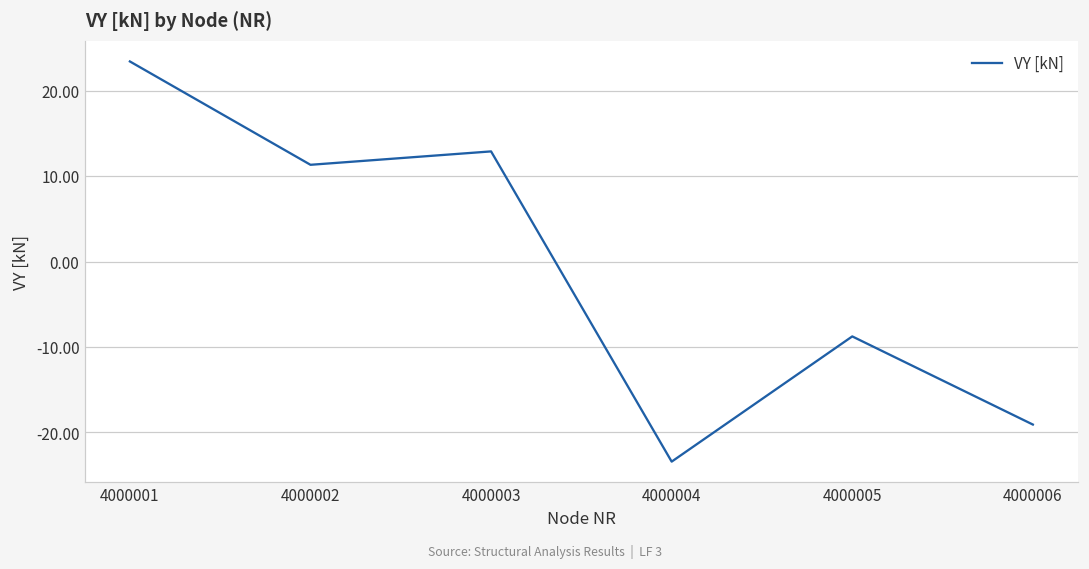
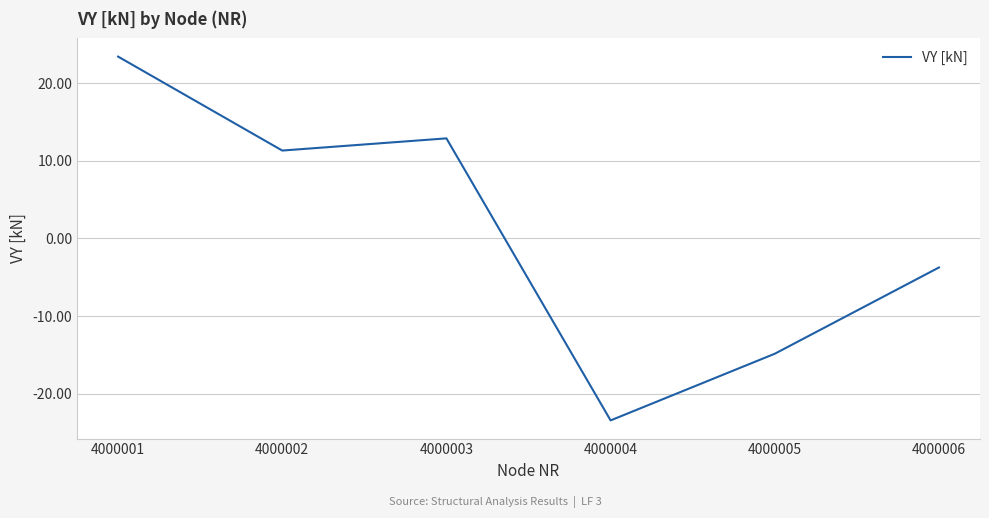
  {
    "4000001": 23,
    "4000002": 11,
    "4000003": 13,
    "4000004": -23,
-   "4000005": -9,
-   "4000006": -19
+   "4000005": -15,
+   "4000006": -4
  }
